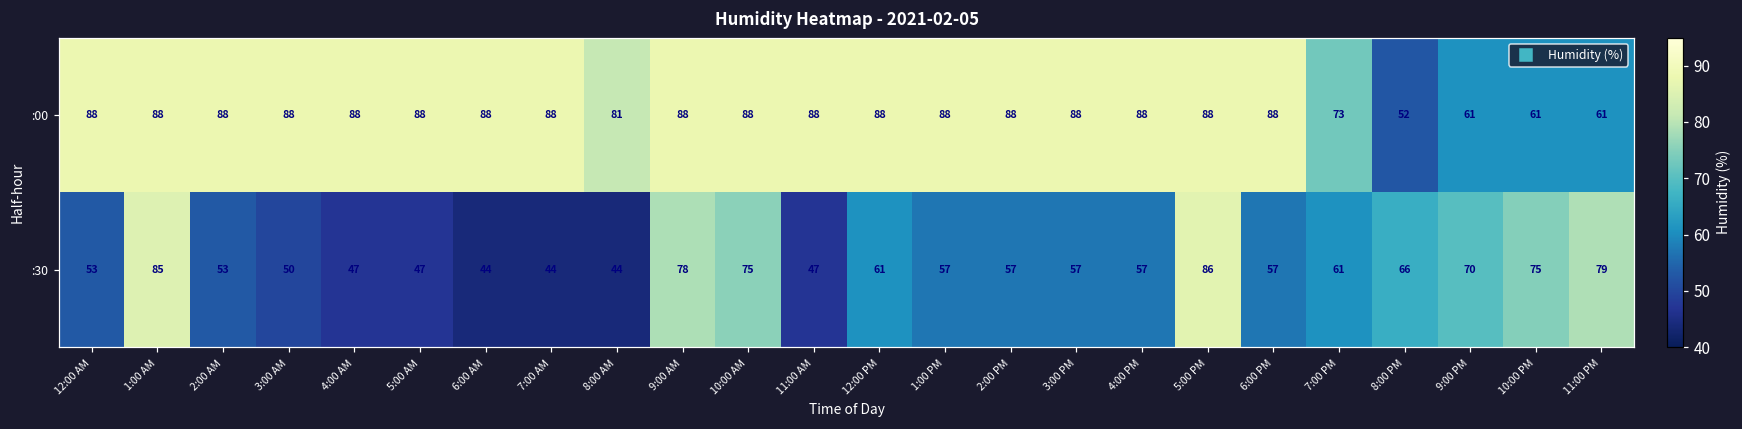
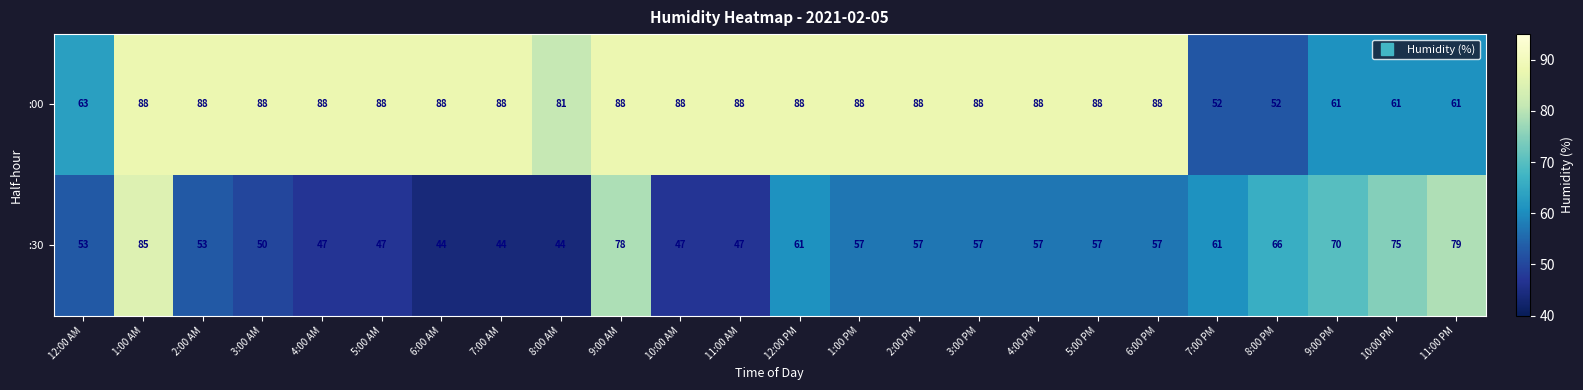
  {
    ":00": {
-     "12:00 AM": 88,
+     "12:00 AM": 63,
      "1:00 AM": 88,
      "2:00 AM": 88,
      "3:00 AM": 88,
      "4:00 AM": 88,
      "5:00 AM": 88,
      "6:00 AM": 88,
      "7:00 AM": 88,
      "8:00 AM": 81,
      "9:00 AM": 88,
      "10:00 AM": 88,
      "11:00 AM": 88,
      "12:00 PM": 88,
      "1:00 PM": 88,
      "2:00 PM": 88,
      "3:00 PM": 88,
      "4:00 PM": 88,
      "5:00 PM": 88,
      "6:00 PM": 88,
-     "7:00 PM": 73,
+     "7:00 PM": 52,
      "8:00 PM": 52,
      "9:00 PM": 61,
      "10:00 PM": 61,
      "11:00 PM": 61
    },
    ":30": {
      "12:00 AM": 53,
      "1:00 AM": 85,
      "2:00 AM": 53,
      "3:00 AM": 50,
      "4:00 AM": 47,
      "5:00 AM": 47,
      "9:00 AM": 78,
-     "10:00 AM": 75,
+     "10:00 AM": 47,
      "11:00 AM": 47,
      "12:00 PM": 61,
      "1:00 PM": 57,
      "2:00 PM": 57,
      "3:00 PM": 57,
      "4:00 PM": 57,
-     "5:00 PM": 86,
+     "5:00 PM": 57,
      "6:00 PM": 57,
      "7:00 PM": 61,
      "8:00 PM": 66,
      "9:00 PM": 70,
      "10:00 PM": 75,
      "11:00 PM": 79
    }
  }
